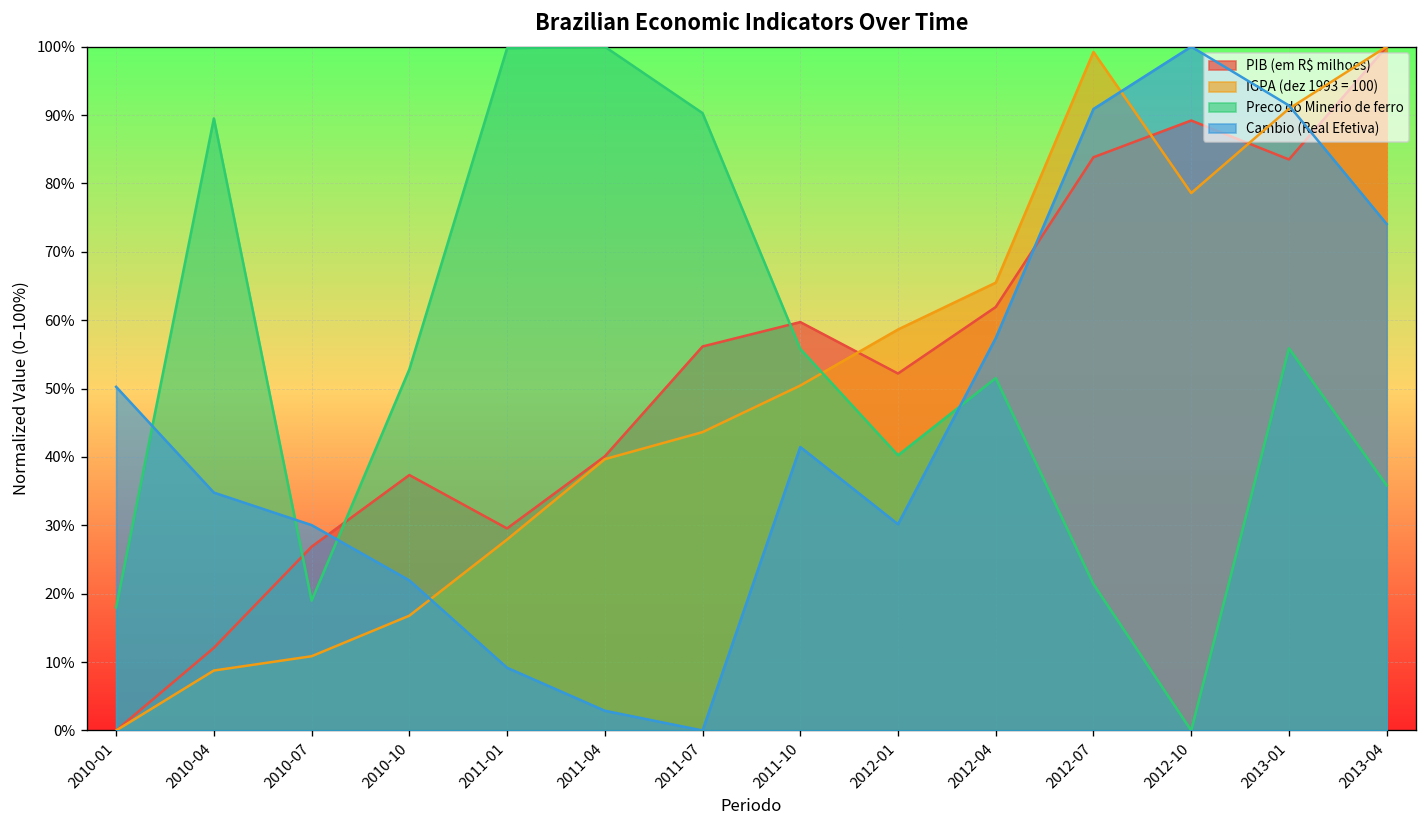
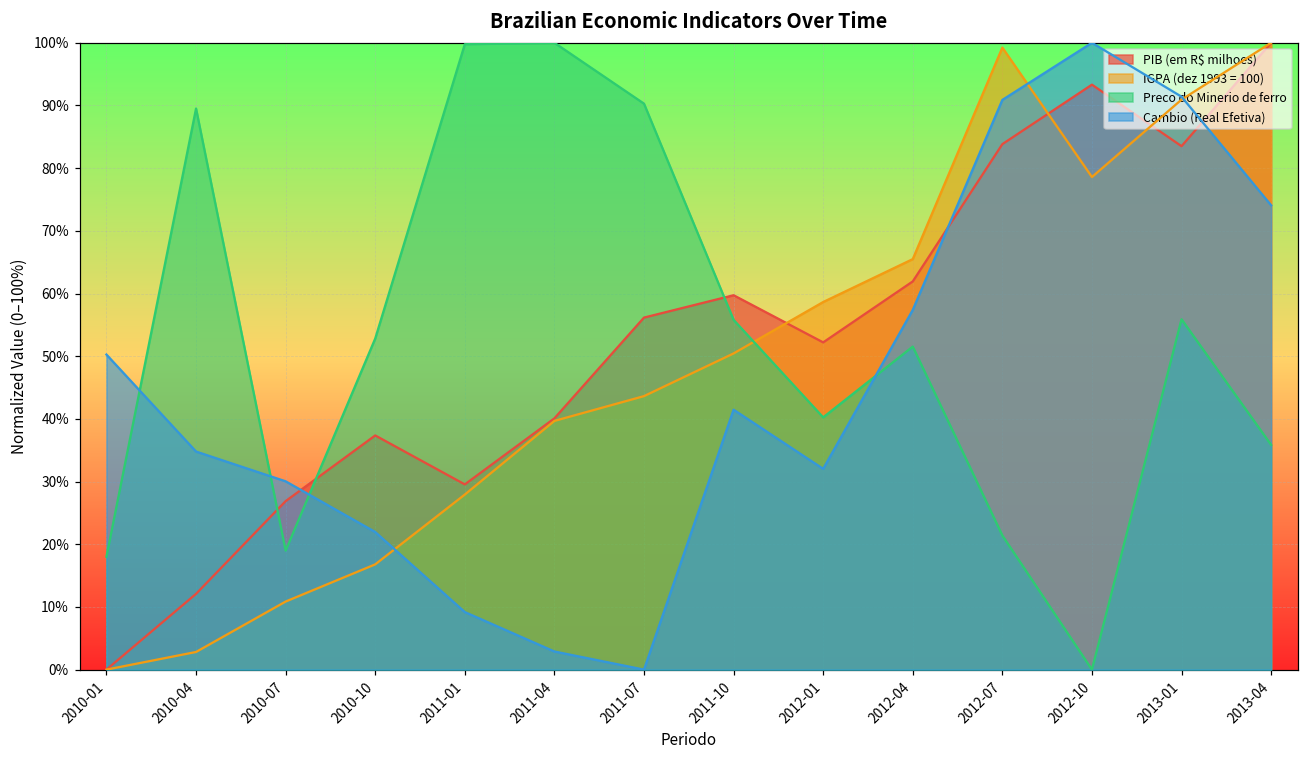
  {
    "PIB (em R$ milhoes)": {
      "2010-04": "12%",
      "2010-07": "27%",
      "2010-10": "37%",
      "2011-01": "30%",
      "2011-07": "56%",
      "2011-10": "60%",
      "2012-01": "52%",
      "2012-04": "62%",
      "2012-07": "84%",
-     "2012-10": "89%",
+     "2012-10": "93%",
      "2013-01": "84%"
    },
    "IGPA (dez 1993 = 100)": {
-     "2010-04": "9%",
+     "2010-04": "3%",
      "2010-07": "11%",
      "2010-10": "17%",
      "2011-01": "28%",
      "2011-07": "44%",
      "2011-10": "50%",
      "2012-01": "59%",
      "2012-04": "65%",
      "2012-07": "99%",
      "2012-10": "79%"
    },
    "Preco do Minerio de ferro": {
      "2010-01": "18%",
      "2010-04": "90%",
      "2010-07": "19%",
      "2010-10": "53%",
      "2011-01": "100%",
      "2011-04": "100%",
      "2011-07": "90%",
      "2011-10": "56%",
      "2012-01": "40%",
      "2012-04": "52%",
      "2012-07": "21%",
      "2012-10": "0%",
      "2013-01": "56%",
      "2013-04": "36%"
    },
    "Cambio (Real Efetiva)": {
      "2010-01": "50%",
      "2010-04": "35%",
      "2010-07": "30%",
      "2010-10": "22%",
      "2011-01": "9%",
      "2011-04": "3%",
      "2011-07": "0%",
      "2011-10": "41%",
-     "2012-01": "30%",
+     "2012-01": "32%",
      "2012-04": "57%",
      "2012-07": "91%",
      "2012-10": "100%",
      "2013-04": "74%"
    }
  }
